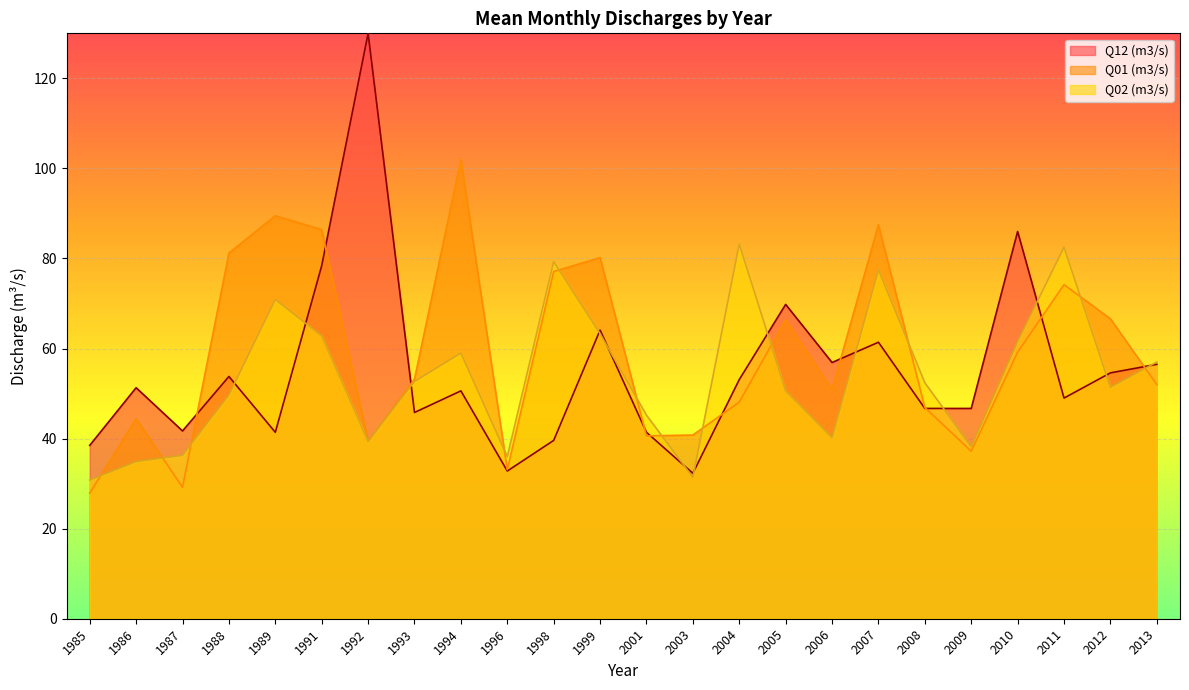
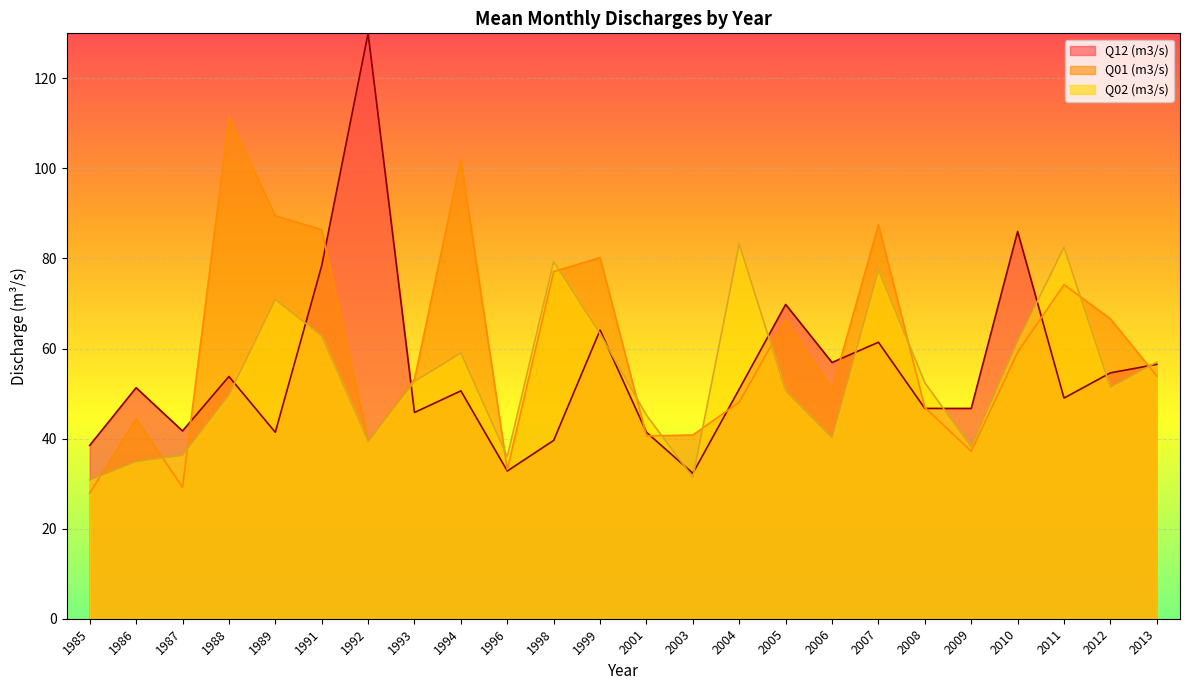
  {
    "Q12 (m3/s)": {
      "1985": 39,
      "1986": 51,
      "1987": 42,
      "1988": 54,
      "1989": 41,
      "1991": 78,
      "1992": 130,
      "1993": 46,
      "1994": 51,
      "1998": 40,
      "1999": 64,
      "2001": 41,
      "2003": 32,
-     "2004": 53,
+     "2004": 51,
      "2005": 70,
      "2006": 57,
      "2007": 61,
      "2009": 47,
      "2010": 86,
      "2011": 49,
      "2012": 55
    },
    "Q01 (m3/s)": {
      "1985": 28,
      "1986": 44,
      "1987": 29,
-     "1988": 81,
+     "1988": 111,
      "1989": 90,
      "1991": 86,
      "1994": 102,
      "1998": 77,
      "1999": 80,
      "2001": 41,
      "2003": 41,
      "2004": 48,
      "2005": 66,
      "2006": 51,
      "2007": 88,
      "2009": 37,
      "2010": 59,
      "2011": 74,
      "2012": 67,
-     "2013": 52
+     "2013": 54
    },
    "Q02 (m3/s)": {
      "1985": 31,
      "1986": 35,
      "1987": 36,
      "1988": 50,
      "1989": 71,
      "1991": 63,
      "1994": 59,
      "1996": 36,
      "1998": 79,
      "1999": 63,
      "2001": 45,
      "2003": 31,
      "2004": 83,
      "2005": 51,
      "2006": 40,
      "2007": 78,
      "2008": 52,
      "2009": 38,
      "2010": 62,
      "2011": 83,
      "2012": 51
    }
  }
